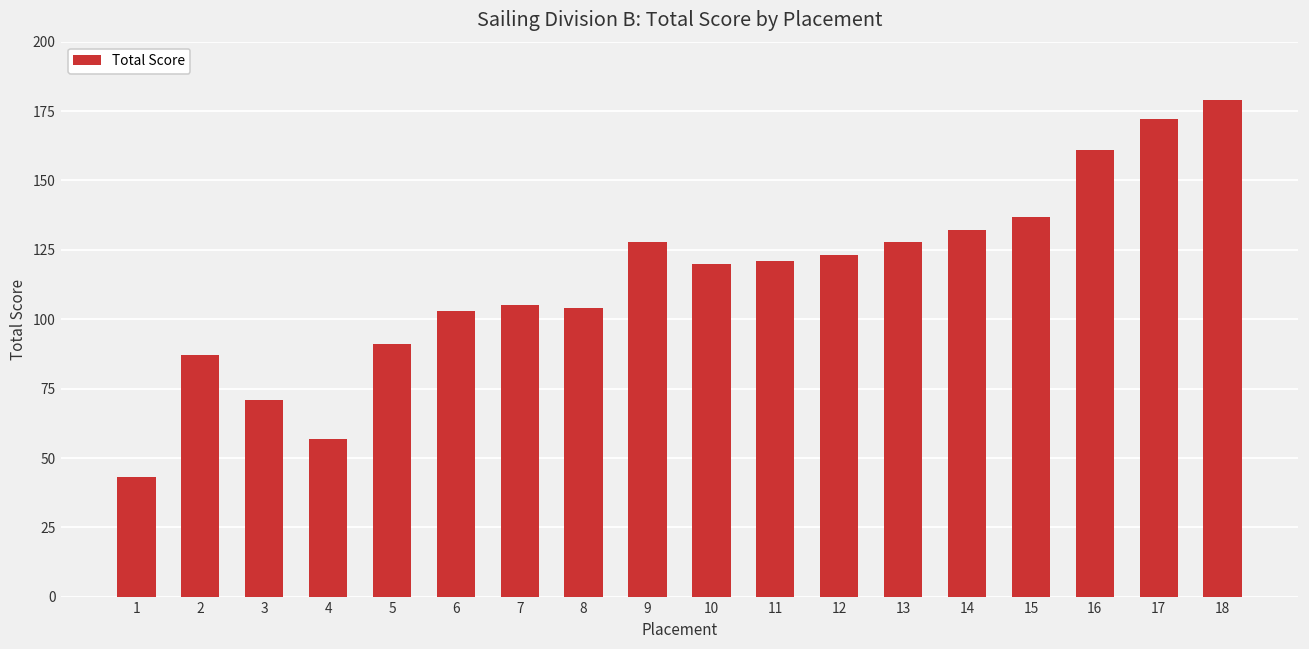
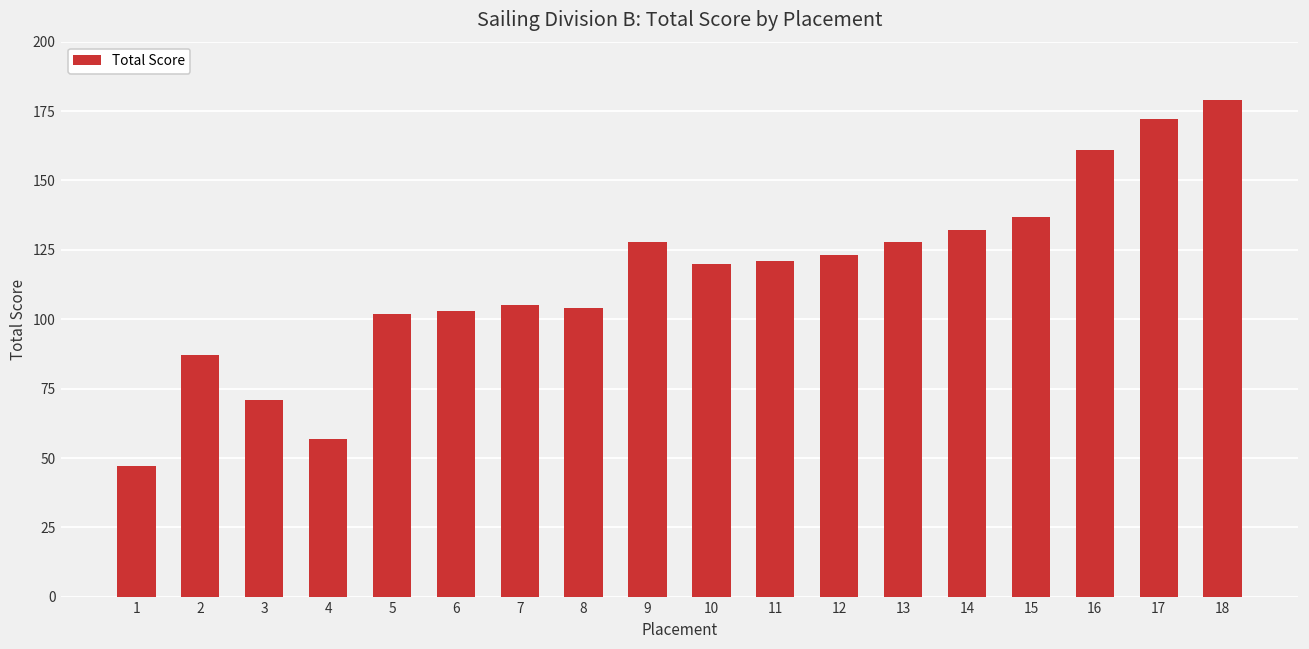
  {
-   "1": 43,
+   "1": 47,
    "2": 87,
    "3": 71,
    "4": 57,
-   "5": 91,
+   "5": 102,
    "6": 103,
    "7": 105,
    "8": 104,
    "9": 128,
    "10": 120,
    "11": 121,
    "12": 123,
    "13": 128,
    "14": 132,
    "15": 137,
    "16": 161,
    "17": 172,
    "18": 179
  }
